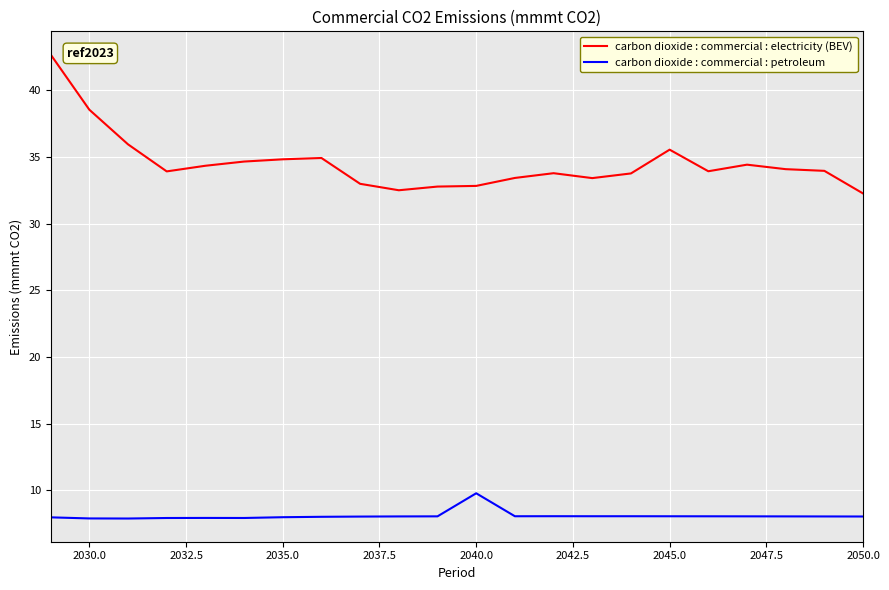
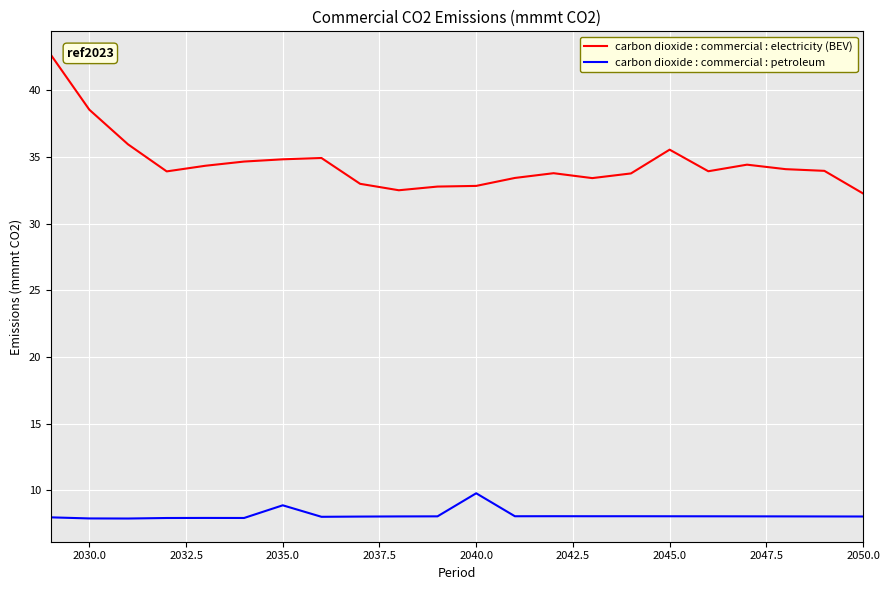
  {
    "carbon dioxide : commercial : electricity (BEV)": {
      "2030.0": 38.5,
      "2035.0": 34.8,
      "2040.0": 32.8,
      "2045.0": 35.5,
      "2050.0": 32.3
    },
    "carbon dioxide : commercial : petroleum": {
      "2030.0": 7.9,
-     "2035.0": 8.0,
+     "2035.0": 8.9,
      "2040.0": 9.8,
      "2045.0": 8.1,
      "2050.0": 8.1
    }
  }
